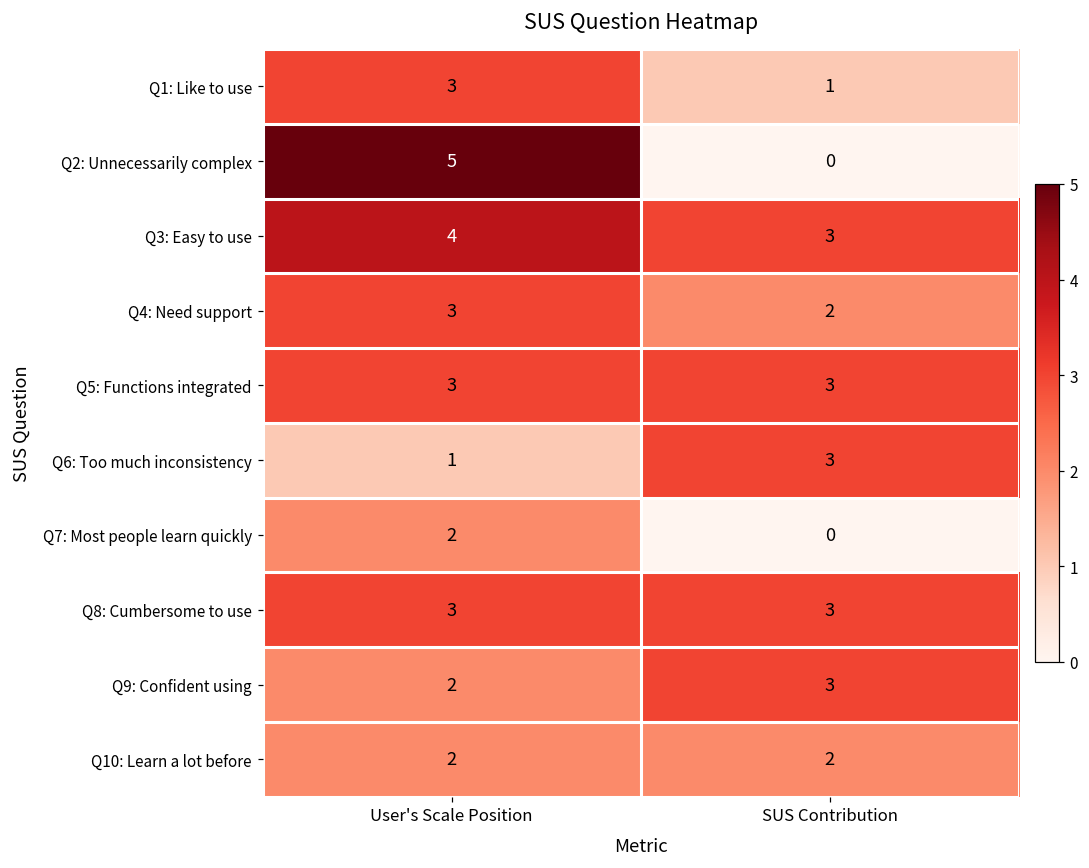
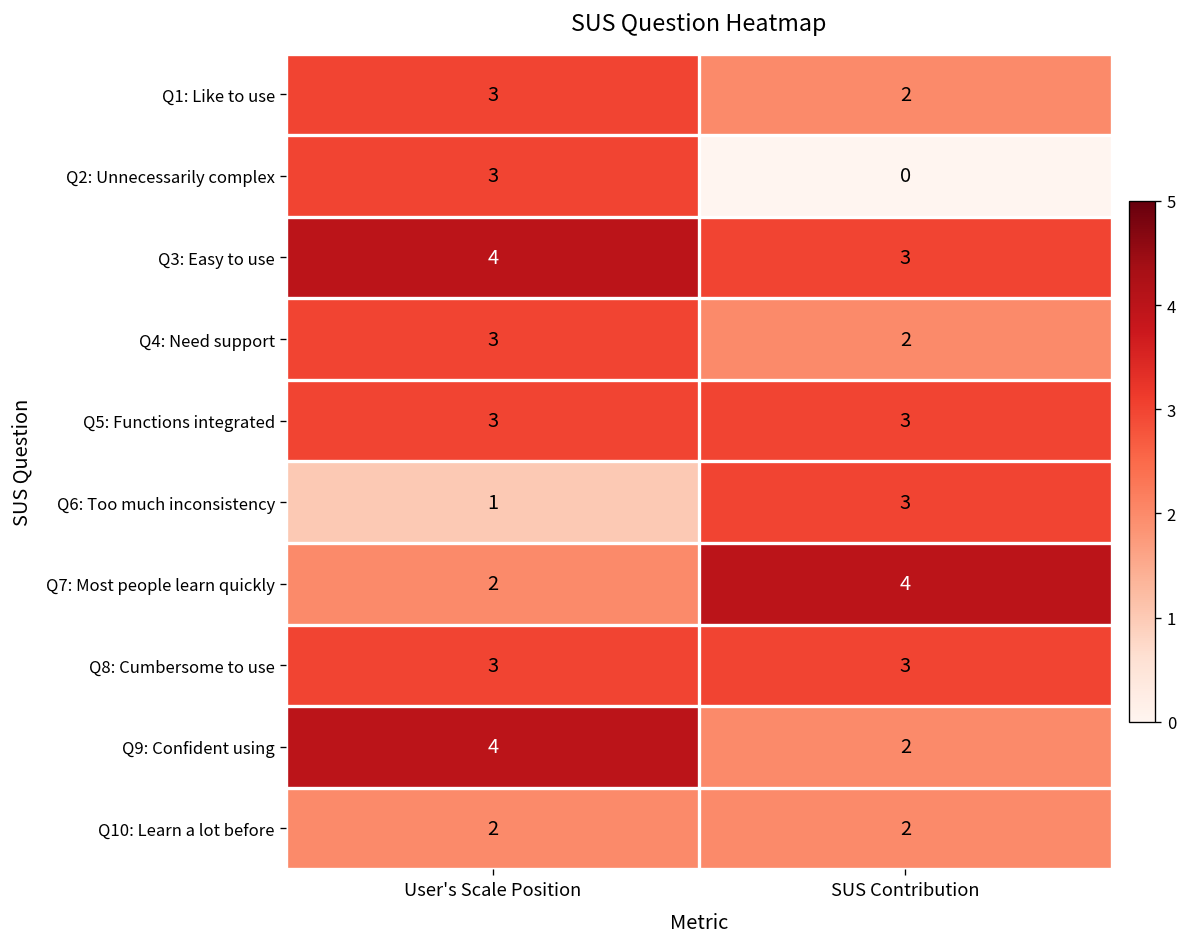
  {
    "Q1: Like to use": {
      "User's Scale Position": 3,
-     "SUS Contribution": 1
+     "SUS Contribution": 2
    },
    "Q2: Unnecessarily complex": {
-     "User's Scale Position": 5,
+     "User's Scale Position": 3,
      "SUS Contribution": 0
    },
    "Q3: Easy to use": {
      "User's Scale Position": 4,
      "SUS Contribution": 3
    },
    "Q4: Need support": {
      "User's Scale Position": 3,
      "SUS Contribution": 2
    },
    "Q5: Functions integrated": {
      "User's Scale Position": 3,
      "SUS Contribution": 3
    },
    "Q6: Too much inconsistency": {
      "User's Scale Position": 1,
      "SUS Contribution": 3
    },
    "Q7: Most people learn quickly": {
      "User's Scale Position": 2,
-     "SUS Contribution": 0
+     "SUS Contribution": 4
    },
    "Q8: Cumbersome to use": {
      "User's Scale Position": 3,
      "SUS Contribution": 3
    },
    "Q9: Confident using": {
-     "User's Scale Position": 2,
-     "SUS Contribution": 3
+     "User's Scale Position": 4,
+     "SUS Contribution": 2
    },
    "Q10: Learn a lot before": {
      "User's Scale Position": 2,
      "SUS Contribution": 2
    }
  }
